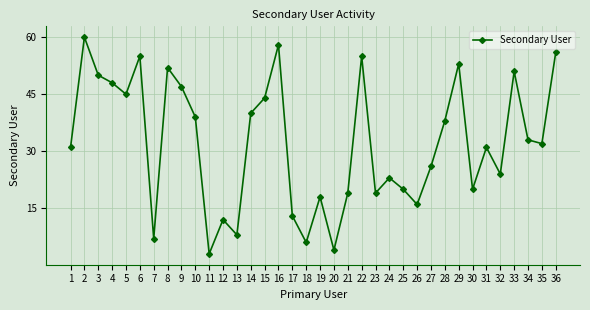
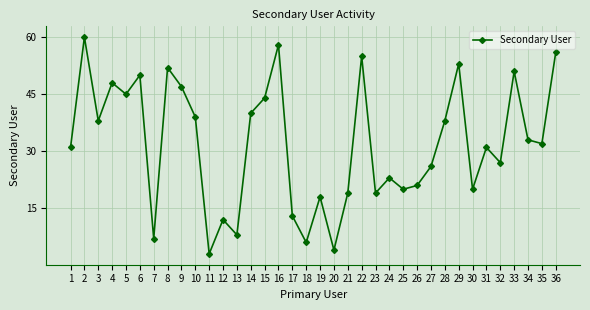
  {
    "1": 31,
    "2": 60,
-   "3": 50,
+   "3": 38,
    "4": 48,
    "5": 45,
-   "6": 55,
+   "6": 50,
    "7": 7,
    "8": 52,
    "9": 47,
    "10": 39,
    "11": 3,
    "12": 12,
    "13": 8,
    "14": 40,
    "15": 44,
    "16": 58,
    "17": 13,
    "18": 6,
    "19": 18,
    "20": 4,
    "21": 19,
    "22": 55,
    "23": 19,
    "24": 23,
    "25": 20,
-   "26": 16,
+   "26": 21,
    "27": 26,
    "28": 38,
    "29": 53,
    "30": 20,
    "31": 31,
-   "32": 24,
+   "32": 27,
    "33": 51,
    "34": 33,
    "35": 32,
    "36": 56
  }
